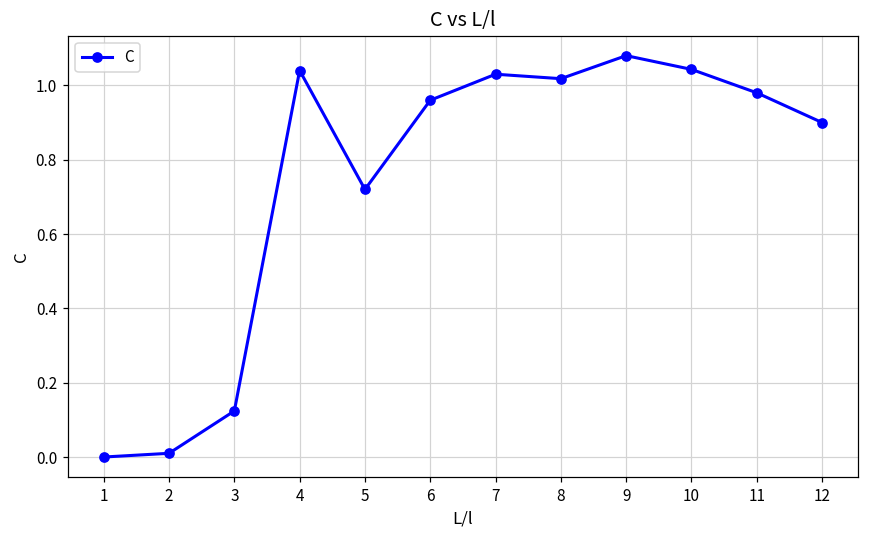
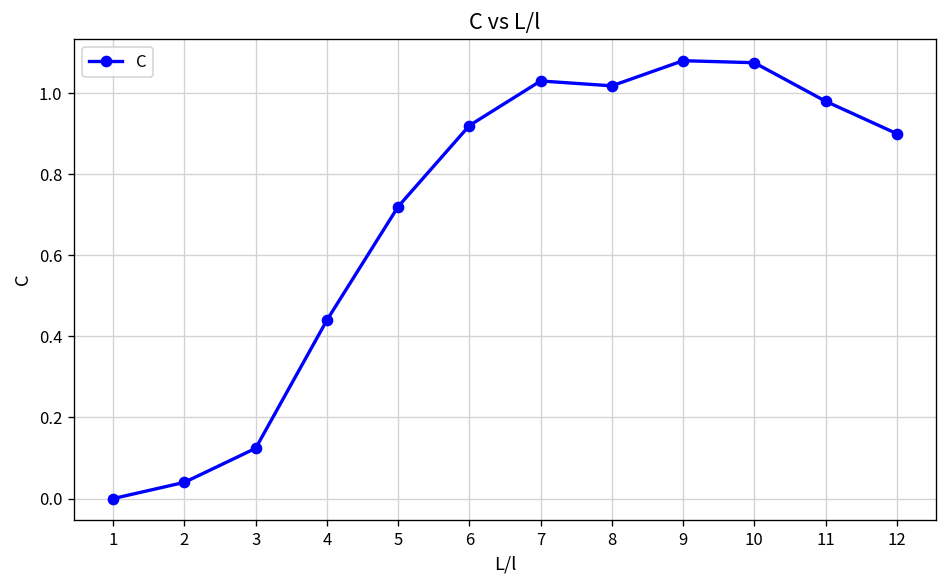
  {
    "1": 0.00,
-   "2": 0.01,
+   "2": 0.04,
    "3": 0.12,
-   "4": 1.04,
+   "4": 0.44,
    "5": 0.72,
-   "6": 0.96,
+   "6": 0.92,
    "7": 1.03,
    "8": 1.02,
    "9": 1.08,
-   "10": 1.04,
+   "10": 1.08,
    "11": 0.98,
    "12": 0.90
  }
